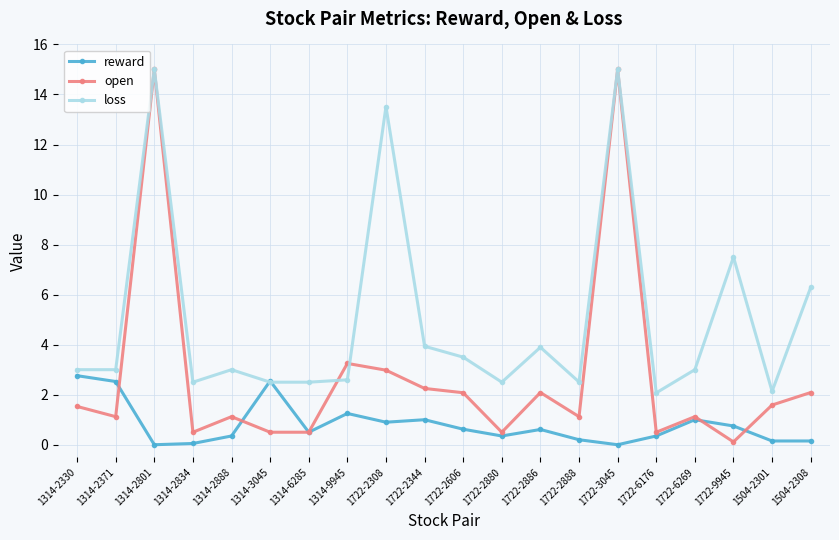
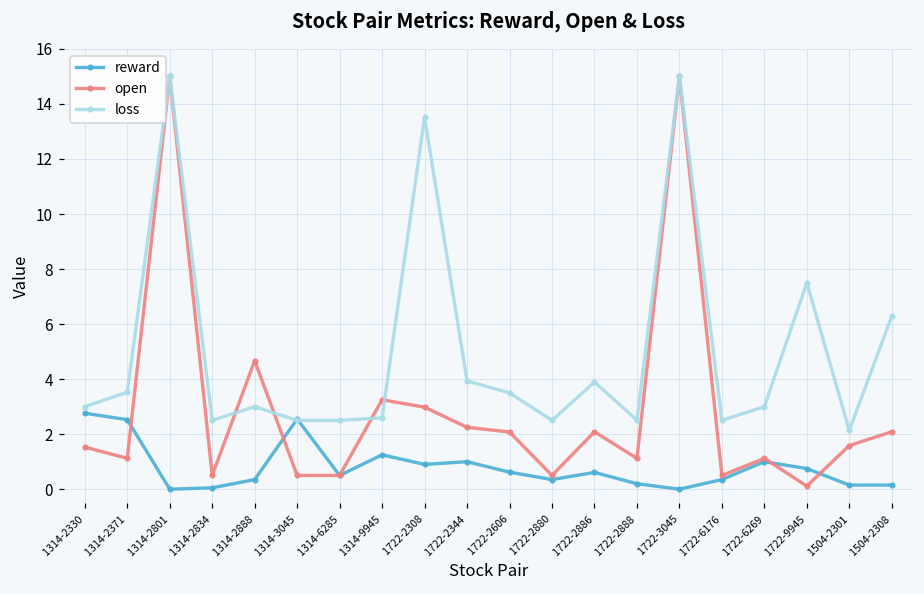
  {
    "reward": {
      "1314-2330": 2.8,
      "1314-2371": 2.5,
      "1314-2801": 0.0,
      "1314-2834": 0.1,
      "1314-2888": 0.4,
      "1314-9945": 1.3,
      "1722-2308": 0.9,
      "1722-2344": 1.0,
      "1722-2606": 0.6,
      "1722-2880": 0.3,
      "1722-2886": 0.6,
      "1722-2888": 0.2,
      "1722-3045": 0.0,
      "1722-6176": 0.4,
      "1722-6269": 1.0,
      "1722-9945": 0.7,
      "1504-2301": 0.2,
      "1504-2308": 0.1
    },
    "open": {
      "1314-2330": 1.5,
      "1314-2371": 1.1,
      "1314-2834": 0.5,
-     "1314-2888": 1.1,
+     "1314-2888": 4.7,
      "1314-3045": 0.5,
      "1314-9945": 3.2,
      "1722-2308": 3.0,
      "1722-2344": 2.2,
      "1722-2606": 2.1,
      "1722-2880": 0.5,
      "1722-2886": 2.1,
      "1722-2888": 1.1,
      "1722-6176": 0.5,
      "1722-6269": 1.1,
      "1722-9945": 0.1,
      "1504-2301": 1.6,
      "1504-2308": 2.1
    },
    "loss": {
      "1314-2330": 3.0,
-     "1314-2371": 3.0,
+     "1314-2371": 3.5,
      "1314-2834": 2.5,
      "1314-2888": 3.0,
      "1314-6285": 2.5,
      "1314-9945": 2.6,
      "1722-2308": 13.5,
      "1722-2344": 3.9,
      "1722-2606": 3.5,
      "1722-2880": 2.5,
      "1722-2886": 3.9,
      "1722-2888": 2.5,
-     "1722-6176": 2.1,
+     "1722-6176": 2.5,
      "1722-6269": 3.0,
      "1722-9945": 7.5,
      "1504-2301": 2.1,
      "1504-2308": 6.3
    }
  }
